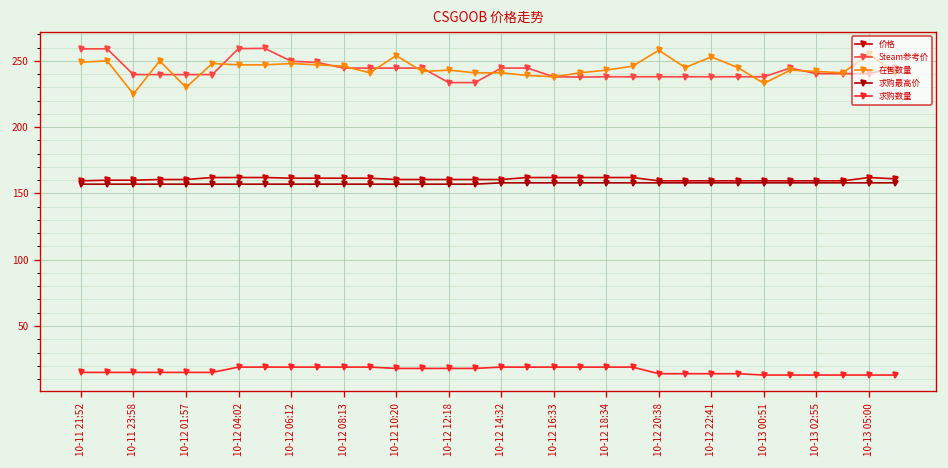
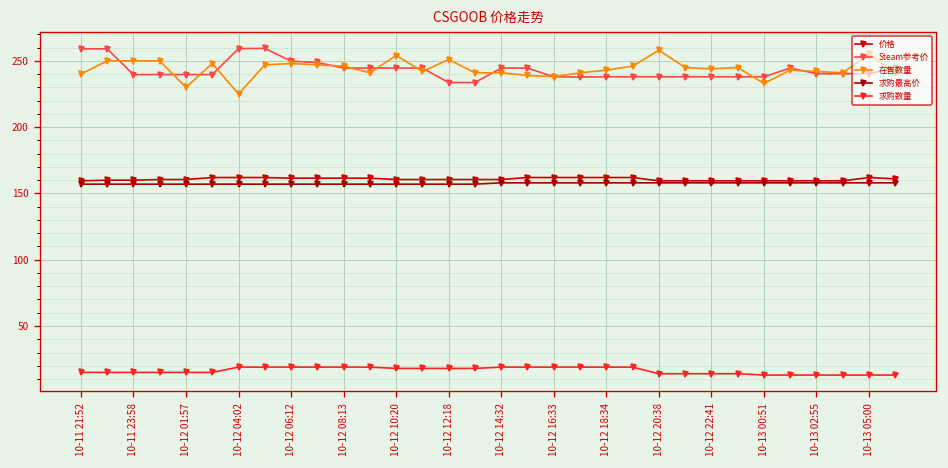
  {
    "在售数量": {
-     "10-11 21:52": 249,
-     "10-11 23:58": 225,
+     "10-11 21:52": 240,
+     "10-11 23:58": 250,
      "10-12 01:57": 230,
-     "10-12 04:02": 247,
+     "10-12 04:02": 225,
      "10-12 10:20": 254,
-     "10-12 12:18": 243,
+     "10-12 12:18": 251,
      "10-12 14:32": 241,
      "10-12 18:34": 243,
      "10-12 20:38": 258,
-     "10-12 22:41": 253,
+     "10-12 22:41": 244,
      "10-13 00:51": 233
    }
  }
